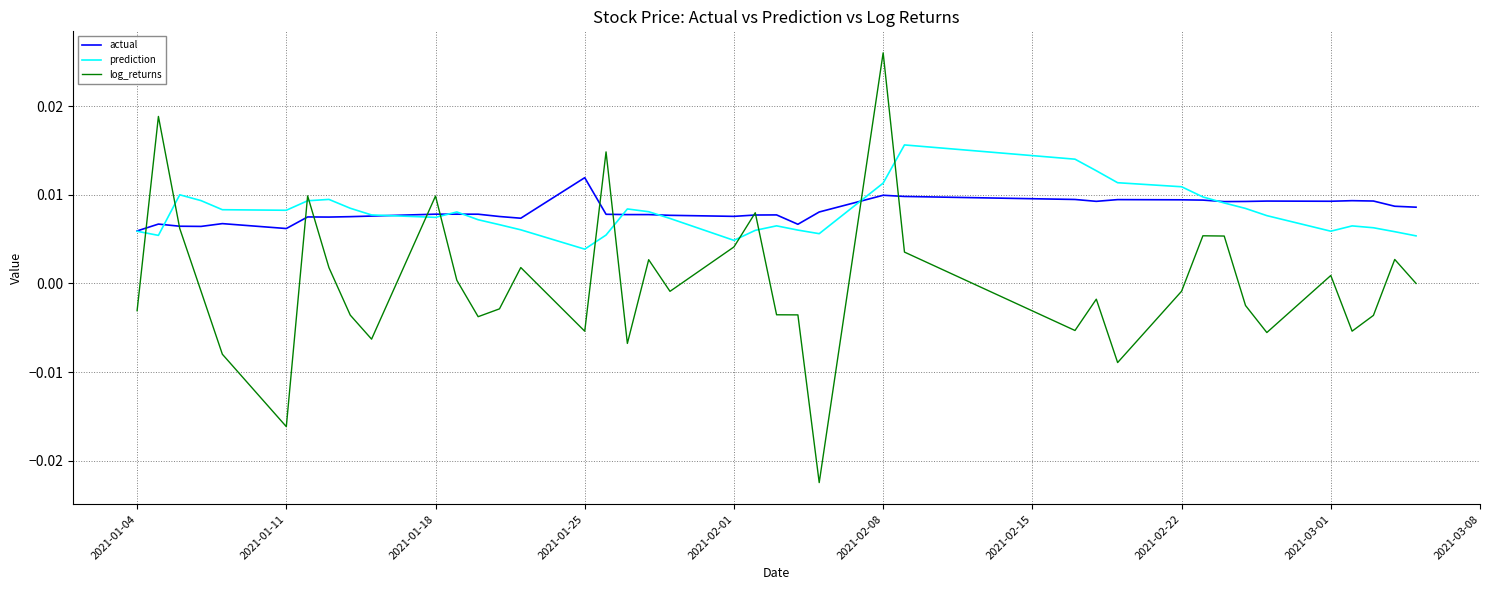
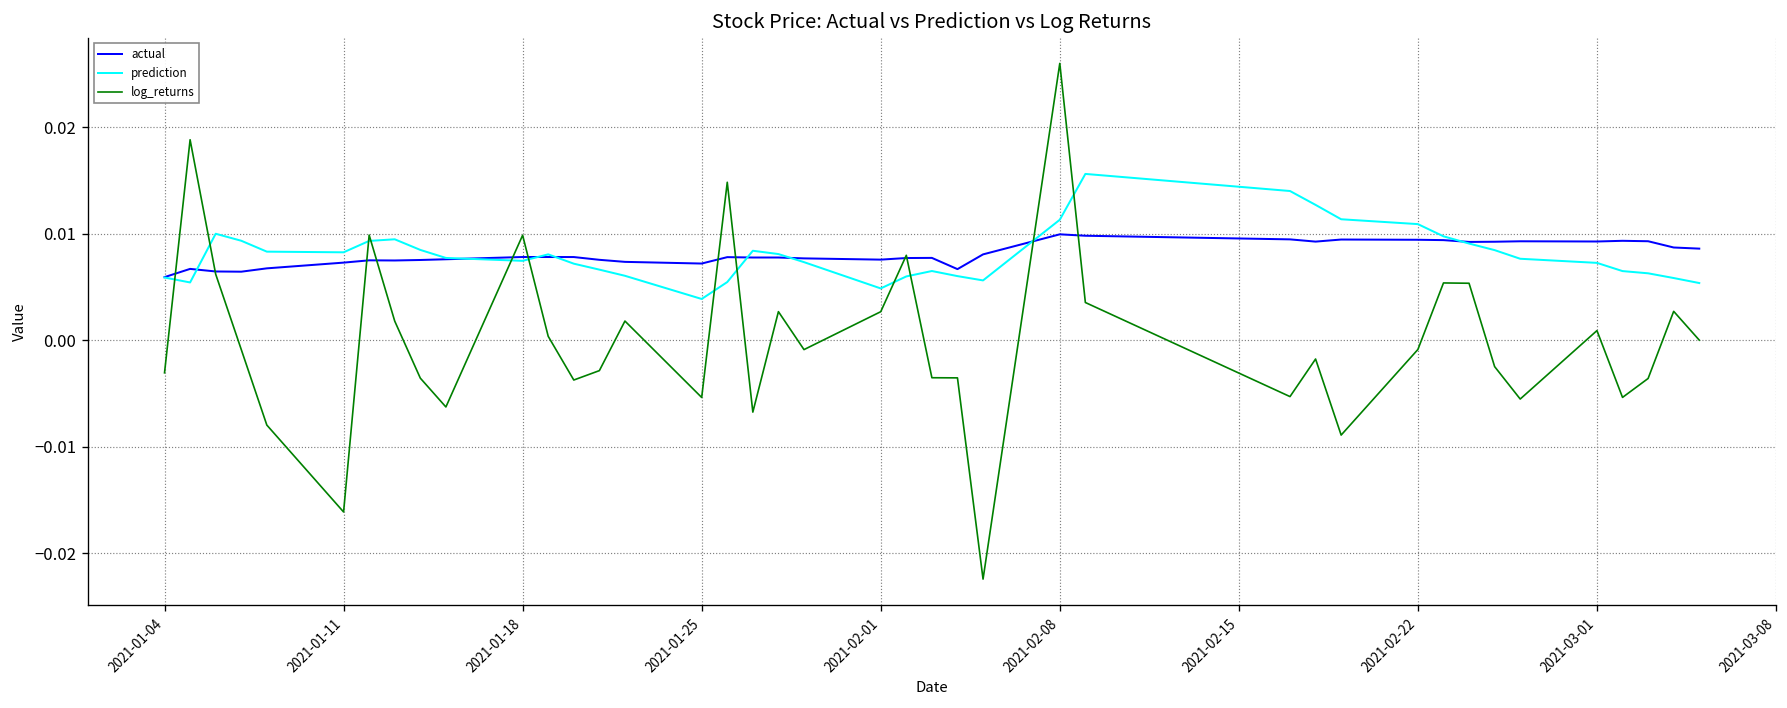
  {
    "actual": {
-     "2021-01-11": 0.006,
+     "2021-01-11": 0.007,
      "2021-01-18": 0.008,
-     "2021-01-25": 0.012,
+     "2021-01-25": 0.007,
      "2021-02-01": 0.008,
      "2021-02-08": 0.010,
      "2021-02-22": 0.009,
      "2021-03-01": 0.009
    },
    "prediction": {
      "2021-01-11": 0.008,
      "2021-01-18": 0.007,
      "2021-01-25": 0.004,
      "2021-02-01": 0.005,
      "2021-02-08": 0.011,
      "2021-02-22": 0.011,
-     "2021-03-01": 0.006
+     "2021-03-01": 0.007
    },
    "log_returns": {
      "2021-01-04": -0.003,
      "2021-01-11": -0.016,
      "2021-01-18": 0.010,
      "2021-01-25": -0.005,
-     "2021-02-01": 0.004,
+     "2021-02-01": 0.003,
      "2021-02-08": 0.026,
      "2021-02-22": -0.001,
      "2021-03-01": 0.001
    }
  }
